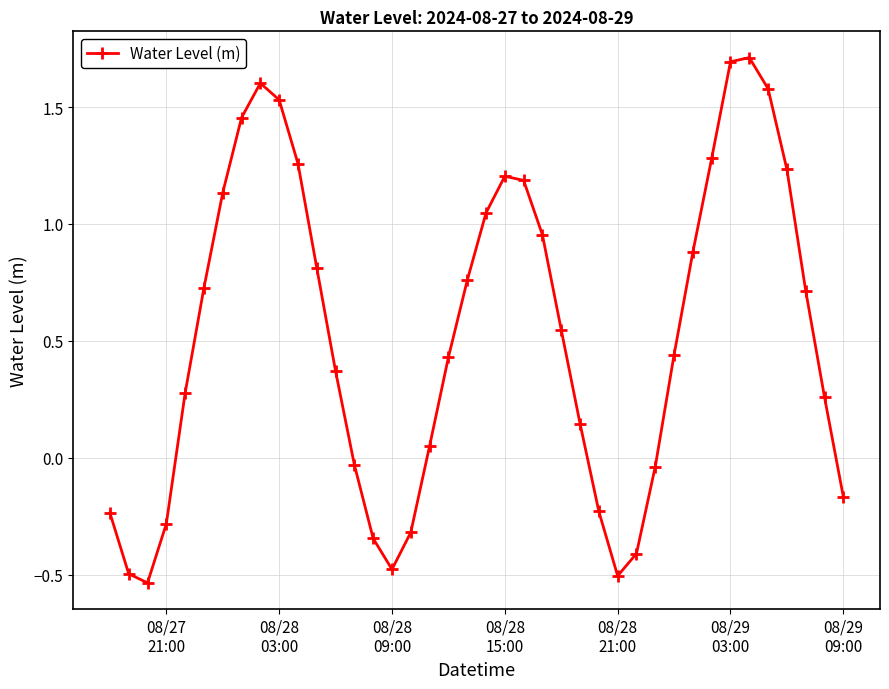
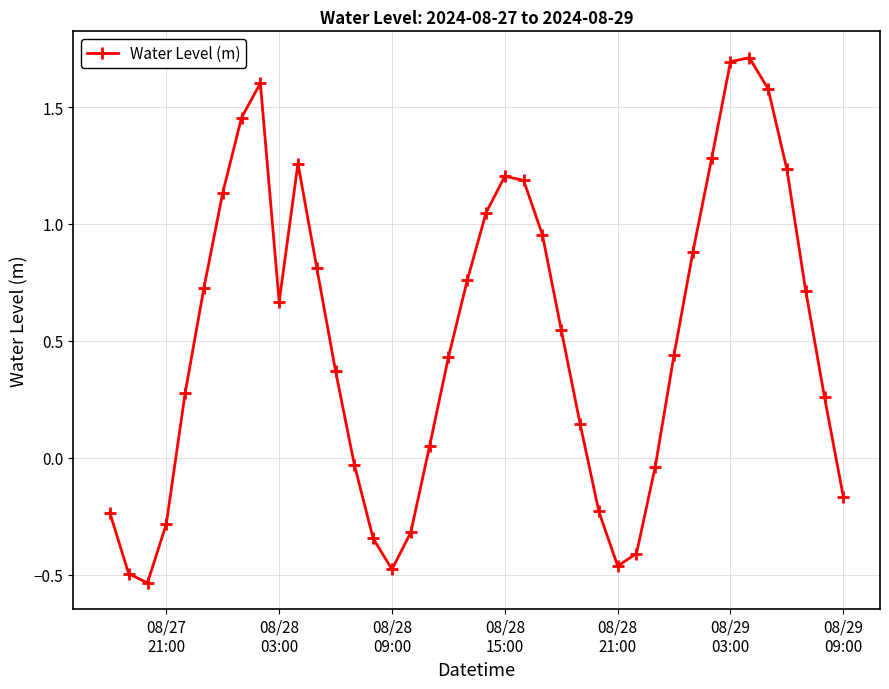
  {
    "08/27 21:00": -0.28,
-   "08/28 03:00": 1.53,
+   "08/28 03:00": 0.67,
    "08/28 09:00": -0.48,
    "08/28 15:00": 1.20,
-   "08/28 21:00": -0.50,
+   "08/28 21:00": -0.46,
    "08/29 03:00": 1.69,
    "08/29 09:00": -0.17
  }
